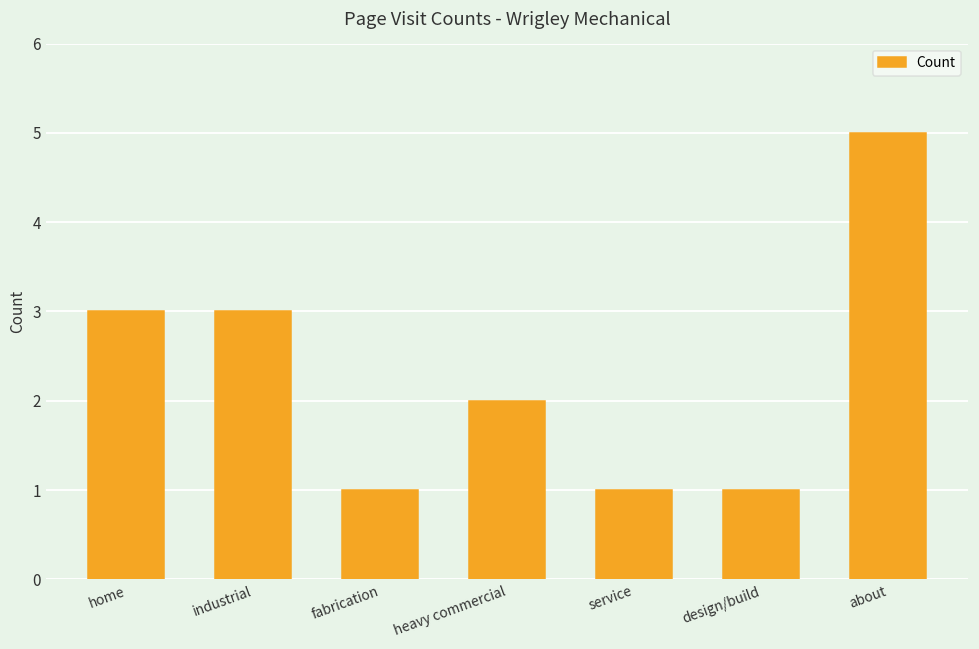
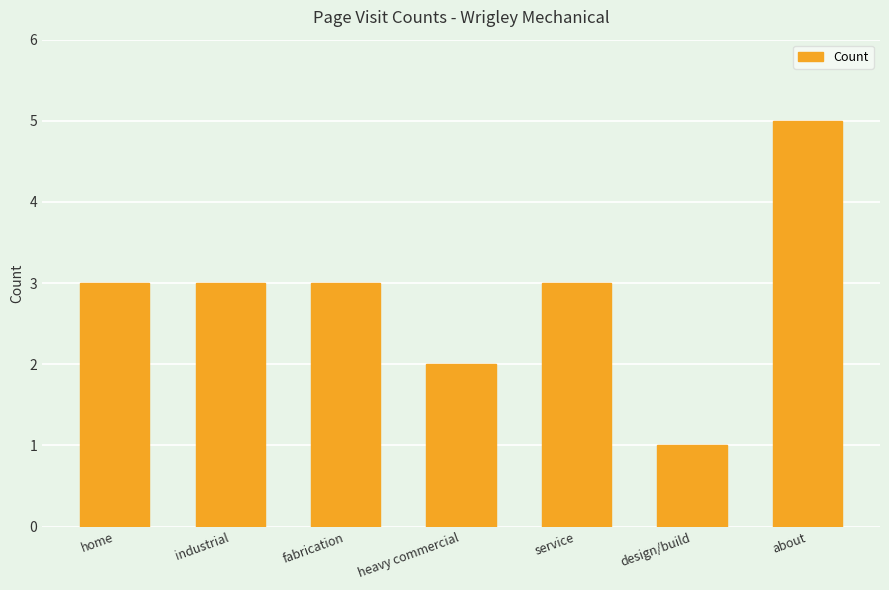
  {
    "home": 3,
    "industrial": 3,
-   "fabrication": 1,
+   "fabrication": 3,
    "heavy commercial": 2,
-   "service": 1,
+   "service": 3,
    "design/build": 1,
    "about": 5
  }
